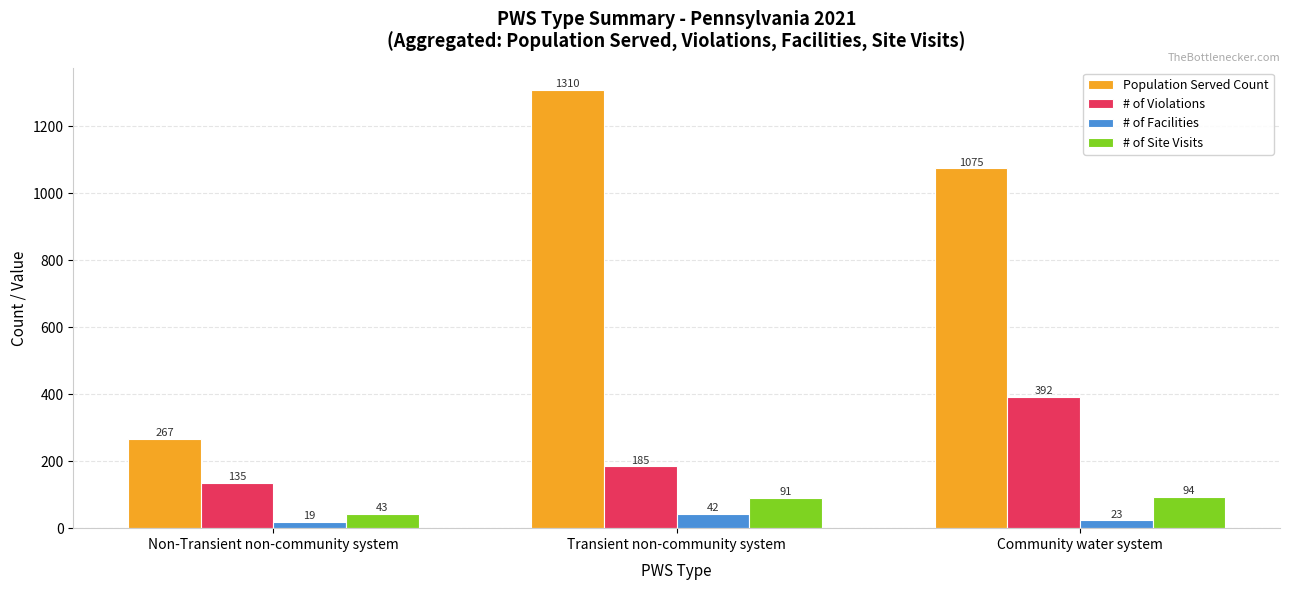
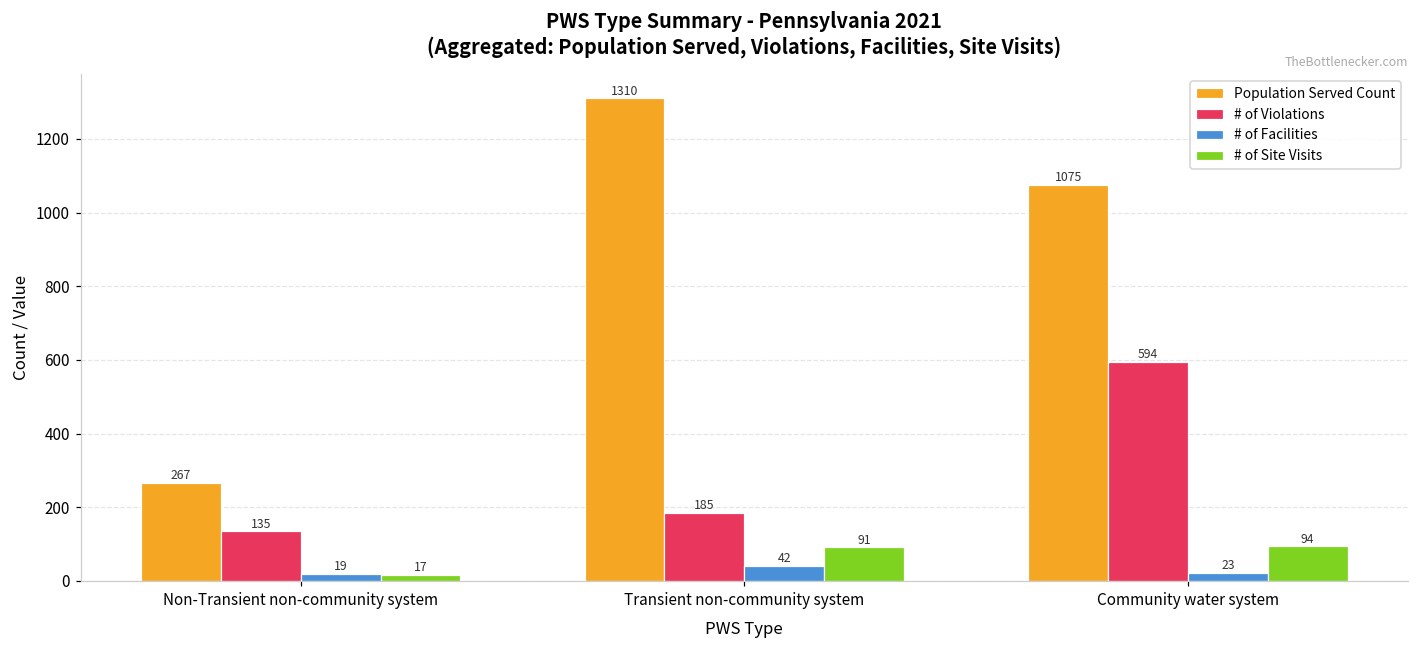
  {
    "Population Served Count": {
      "Non-Transient non-community system": 267,
      "Transient non-community system": 1310,
      "Community water system": 1075
    },
    "# of Violations": {
      "Non-Transient non-community system": 135,
      "Transient non-community system": 185,
-     "Community water system": 392
+     "Community water system": 594
    },
    "# of Facilities": {
      "Non-Transient non-community system": 19,
      "Transient non-community system": 42,
      "Community water system": 23
    },
    "# of Site Visits": {
-     "Non-Transient non-community system": 43,
+     "Non-Transient non-community system": 17,
      "Transient non-community system": 91,
      "Community water system": 94
    }
  }
